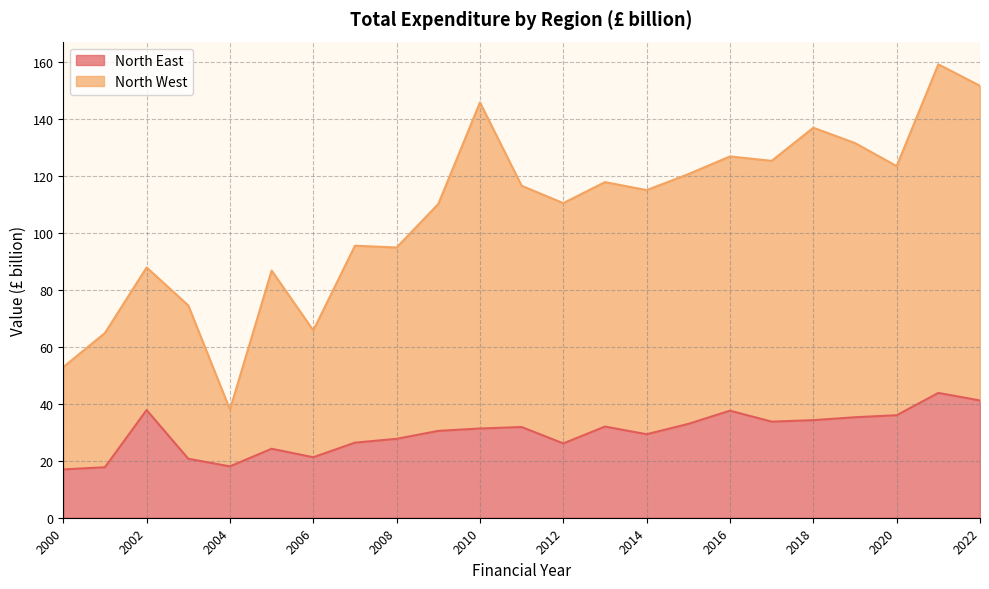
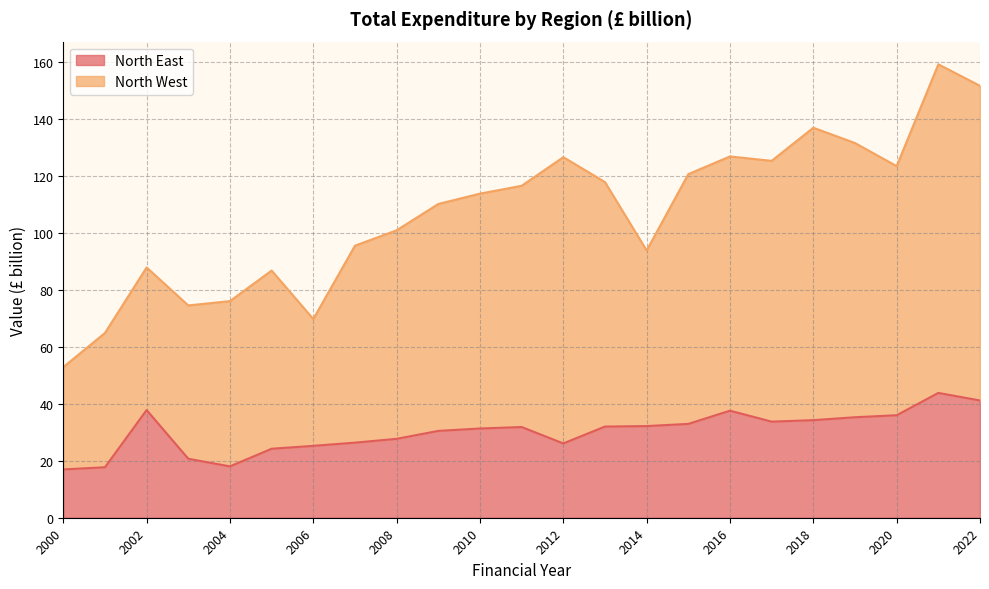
  {
    "North East": {
      "2000": 17,
      "2002": 38,
      "2004": 18,
-     "2006": 21,
+     "2006": 25,
      "2008": 28,
      "2010": 31,
      "2012": 26,
-     "2014": 29,
+     "2014": 32,
      "2016": 38,
      "2018": 34,
      "2020": 36,
      "2022": 41
    },
    "North West": {
      "2000": 36,
      "2002": 50,
-     "2004": 20,
+     "2004": 58,
      "2006": 45,
-     "2008": 67,
-     "2010": 114,
-     "2012": 84,
-     "2014": 86,
+     "2008": 73,
+     "2010": 82,
+     "2012": 100,
+     "2014": 62,
      "2016": 89,
      "2018": 103,
      "2020": 87,
      "2022": 110
    }
  }
